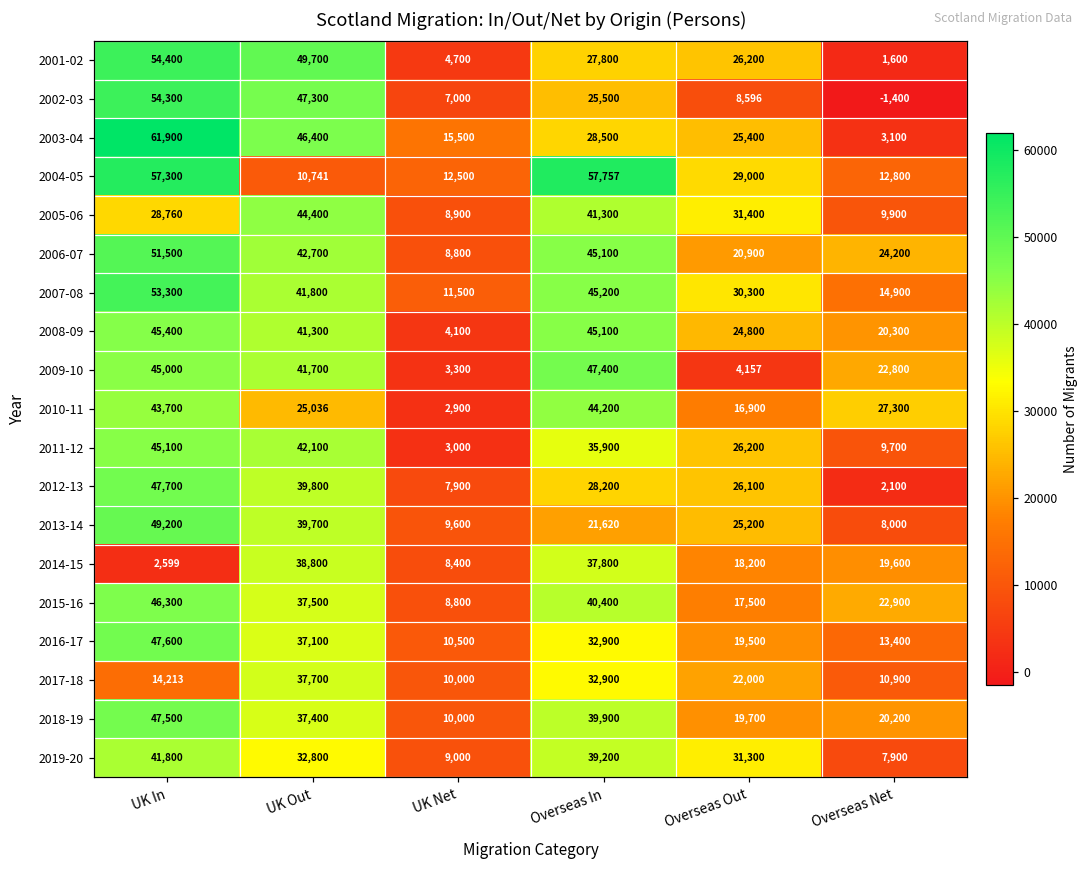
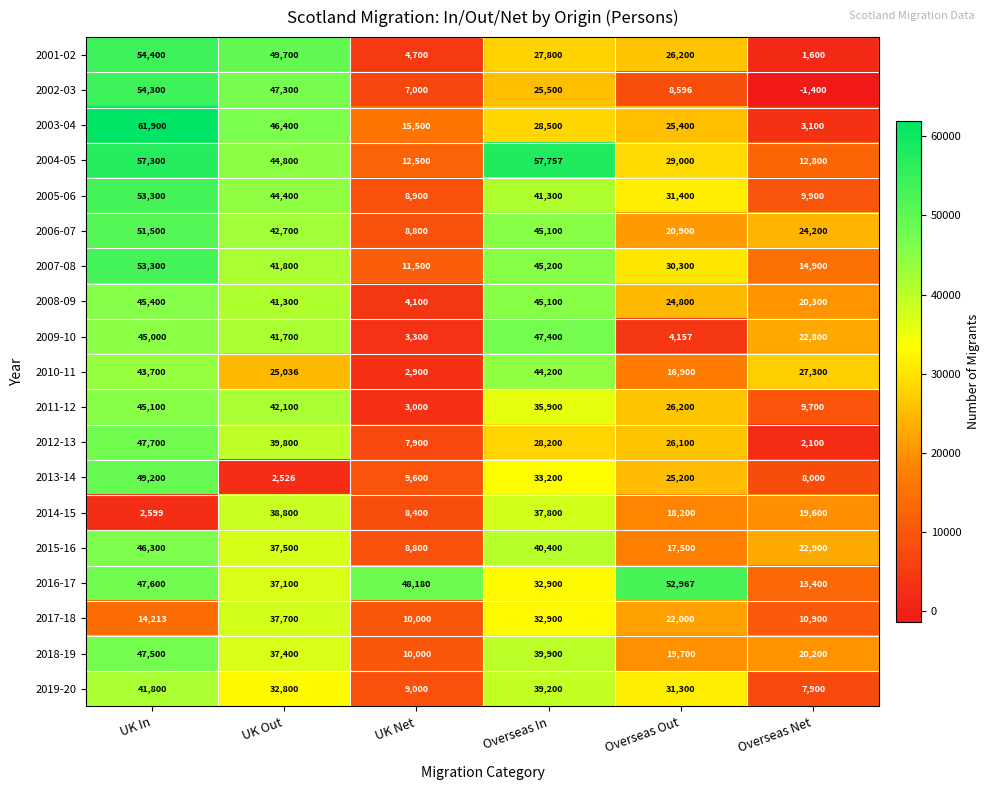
  {
    "2001-02": {
      "UK In": "54,400",
      "UK Out": "49,700",
      "UK Net": "4,700",
      "Overseas In": "27,800",
      "Overseas Out": "26,200",
      "Overseas Net": "1,600"
    },
    "2002-03": {
      "UK In": "54,300",
      "UK Out": "47,300",
      "UK Net": "7,000",
      "Overseas In": "25,500",
      "Overseas Out": "8,596",
      "Overseas Net": "-1,400"
    },
    "2003-04": {
      "UK In": "61,900",
      "UK Out": "46,400",
      "UK Net": "15,500",
      "Overseas In": "28,500",
      "Overseas Out": "25,400",
      "Overseas Net": "3,100"
    },
    "2004-05": {
      "UK In": "57,300",
-     "UK Out": "10,741",
+     "UK Out": "44,800",
      "UK Net": "12,500",
      "Overseas In": "57,757",
      "Overseas Out": "29,000",
      "Overseas Net": "12,800"
    },
    "2005-06": {
-     "UK In": "28,760",
+     "UK In": "53,300",
      "UK Out": "44,400",
      "UK Net": "8,900",
      "Overseas In": "41,300",
      "Overseas Out": "31,400",
      "Overseas Net": "9,900"
    },
    "2006-07": {
      "UK In": "51,500",
      "UK Out": "42,700",
      "UK Net": "8,800",
      "Overseas In": "45,100",
      "Overseas Out": "20,900",
      "Overseas Net": "24,200"
    },
    "2007-08": {
      "UK In": "53,300",
      "UK Out": "41,800",
      "UK Net": "11,500",
      "Overseas In": "45,200",
      "Overseas Out": "30,300",
      "Overseas Net": "14,900"
    },
    "2008-09": {
      "UK In": "45,400",
      "UK Out": "41,300",
      "UK Net": "4,100",
      "Overseas In": "45,100",
      "Overseas Out": "24,800",
      "Overseas Net": "20,300"
    },
    "2009-10": {
      "UK In": "45,000",
      "UK Out": "41,700",
      "UK Net": "3,300",
      "Overseas In": "47,400",
      "Overseas Out": "4,157",
      "Overseas Net": "22,800"
    },
    "2010-11": {
      "UK In": "43,700",
      "UK Out": "25,036",
      "UK Net": "2,900",
      "Overseas In": "44,200",
      "Overseas Out": "16,900",
      "Overseas Net": "27,300"
    },
    "2011-12": {
      "UK In": "45,100",
      "UK Out": "42,100",
      "UK Net": "3,000",
      "Overseas In": "35,900",
      "Overseas Out": "26,200",
      "Overseas Net": "9,700"
    },
    "2012-13": {
      "UK In": "47,700",
      "UK Out": "39,800",
      "UK Net": "7,900",
      "Overseas In": "28,200",
      "Overseas Out": "26,100",
      "Overseas Net": "2,100"
    },
    "2013-14": {
      "UK In": "49,200",
-     "UK Out": "39,700",
+     "UK Out": "2,526",
      "UK Net": "9,600",
-     "Overseas In": "21,620",
+     "Overseas In": "33,200",
      "Overseas Out": "25,200",
      "Overseas Net": "8,000"
    },
    "2014-15": {
      "UK In": "2,599",
      "UK Out": "38,800",
      "UK Net": "8,400",
      "Overseas In": "37,800",
      "Overseas Out": "18,200",
      "Overseas Net": "19,600"
    },
    "2015-16": {
      "UK In": "46,300",
      "UK Out": "37,500",
      "UK Net": "8,800",
      "Overseas In": "40,400",
      "Overseas Out": "17,500",
      "Overseas Net": "22,900"
    },
    "2016-17": {
      "UK In": "47,600",
      "UK Out": "37,100",
-     "UK Net": "10,500",
+     "UK Net": "48,180",
      "Overseas In": "32,900",
-     "Overseas Out": "19,500",
+     "Overseas Out": "52,967",
      "Overseas Net": "13,400"
    },
    "2017-18": {
      "UK In": "14,213",
      "UK Out": "37,700",
      "UK Net": "10,000",
      "Overseas In": "32,900",
      "Overseas Out": "22,000",
      "Overseas Net": "10,900"
    },
    "2018-19": {
      "UK In": "47,500",
      "UK Out": "37,400",
      "UK Net": "10,000",
      "Overseas In": "39,900",
      "Overseas Out": "19,700",
      "Overseas Net": "20,200"
    },
    "2019-20": {
      "UK In": "41,800",
      "UK Out": "32,800",
      "UK Net": "9,000",
      "Overseas In": "39,200",
      "Overseas Out": "31,300",
      "Overseas Net": "7,900"
    }
  }
